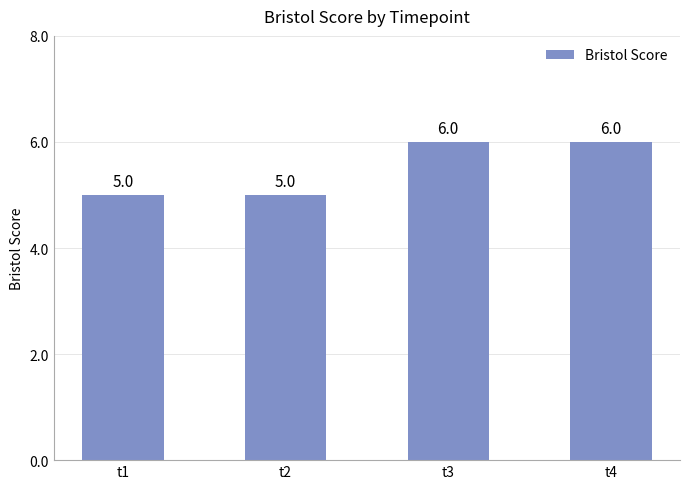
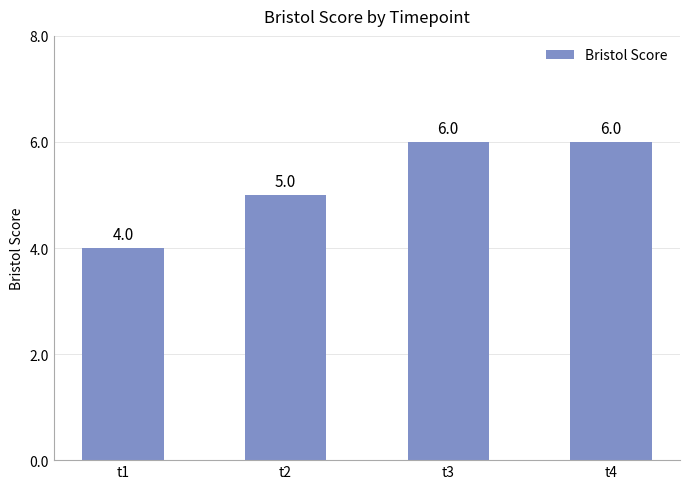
  {
-   "t1": 5.0,
+   "t1": 4.0,
    "t2": 5.0,
    "t3": 6.0,
    "t4": 6.0
  }
